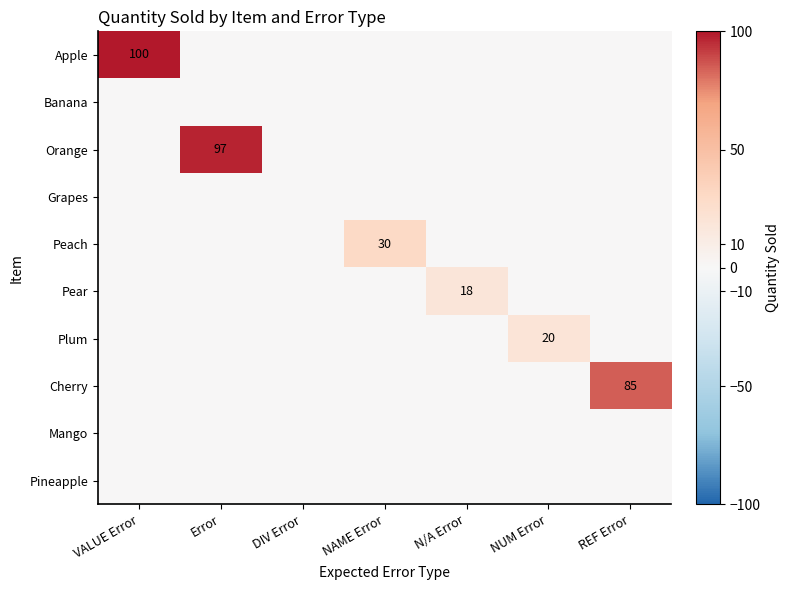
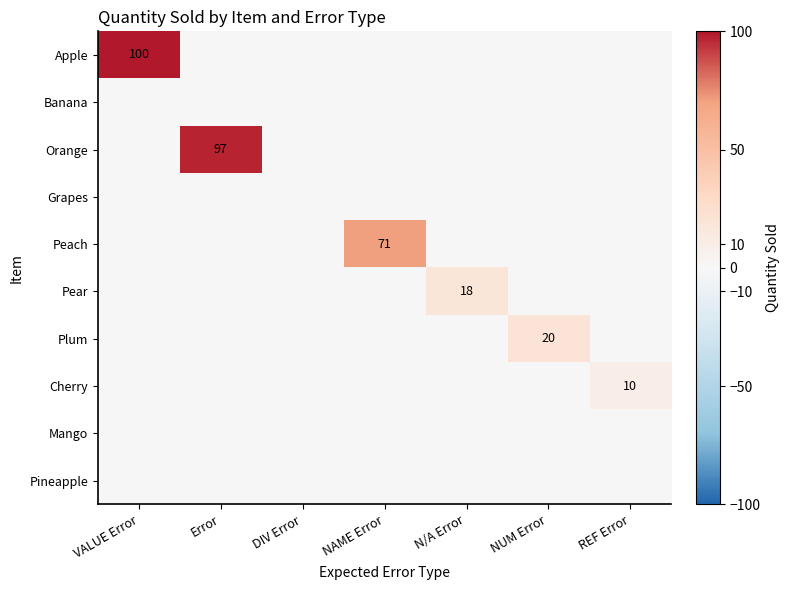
  {
    "Apple": {
      "VALUE Error": 100
    },
    "Orange": {
      "Error": 97
    },
    "Peach": {
-     "NAME Error": 30
+     "NAME Error": 71
    },
    "Pear": {
      "N/A Error": 18
    },
    "Plum": {
      "NUM Error": 20
    },
    "Cherry": {
-     "REF Error": 85
+     "REF Error": 10
    }
  }
